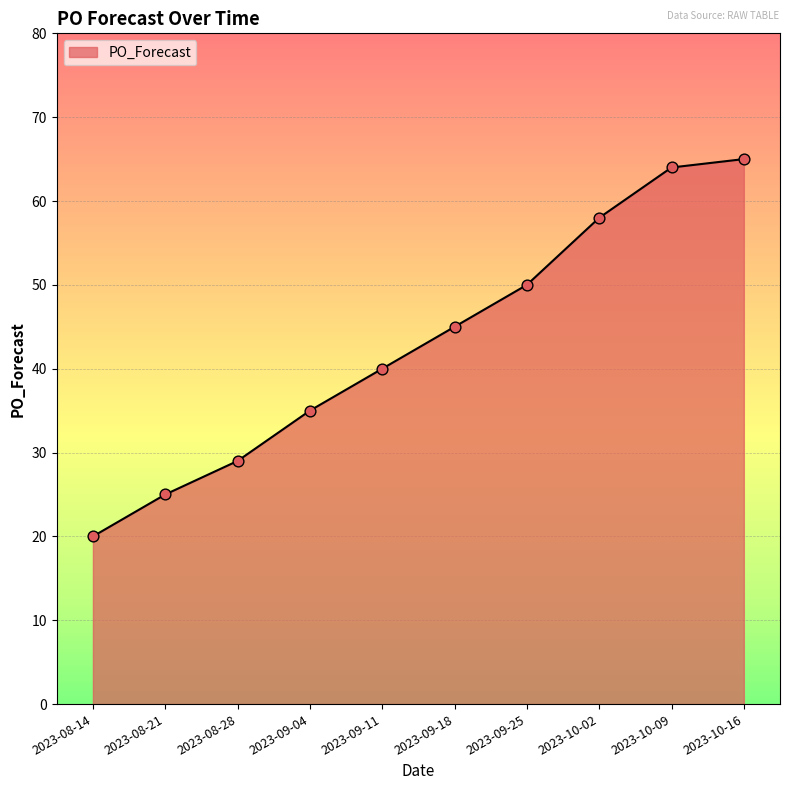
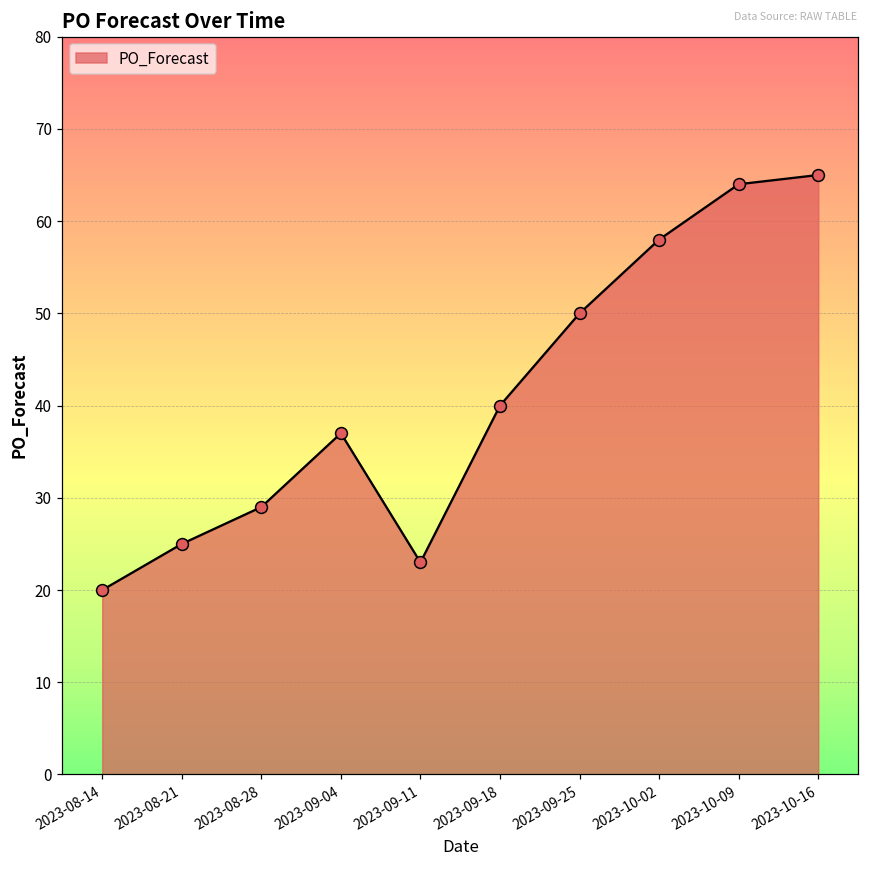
  {
    "2023-08-14": 20,
    "2023-08-21": 25,
    "2023-08-28": 29,
-   "2023-09-04": 35,
-   "2023-09-11": 40,
-   "2023-09-18": 45,
+   "2023-09-04": 37,
+   "2023-09-11": 23,
+   "2023-09-18": 40,
    "2023-09-25": 50,
    "2023-10-02": 58,
    "2023-10-09": 64,
    "2023-10-16": 65
  }
